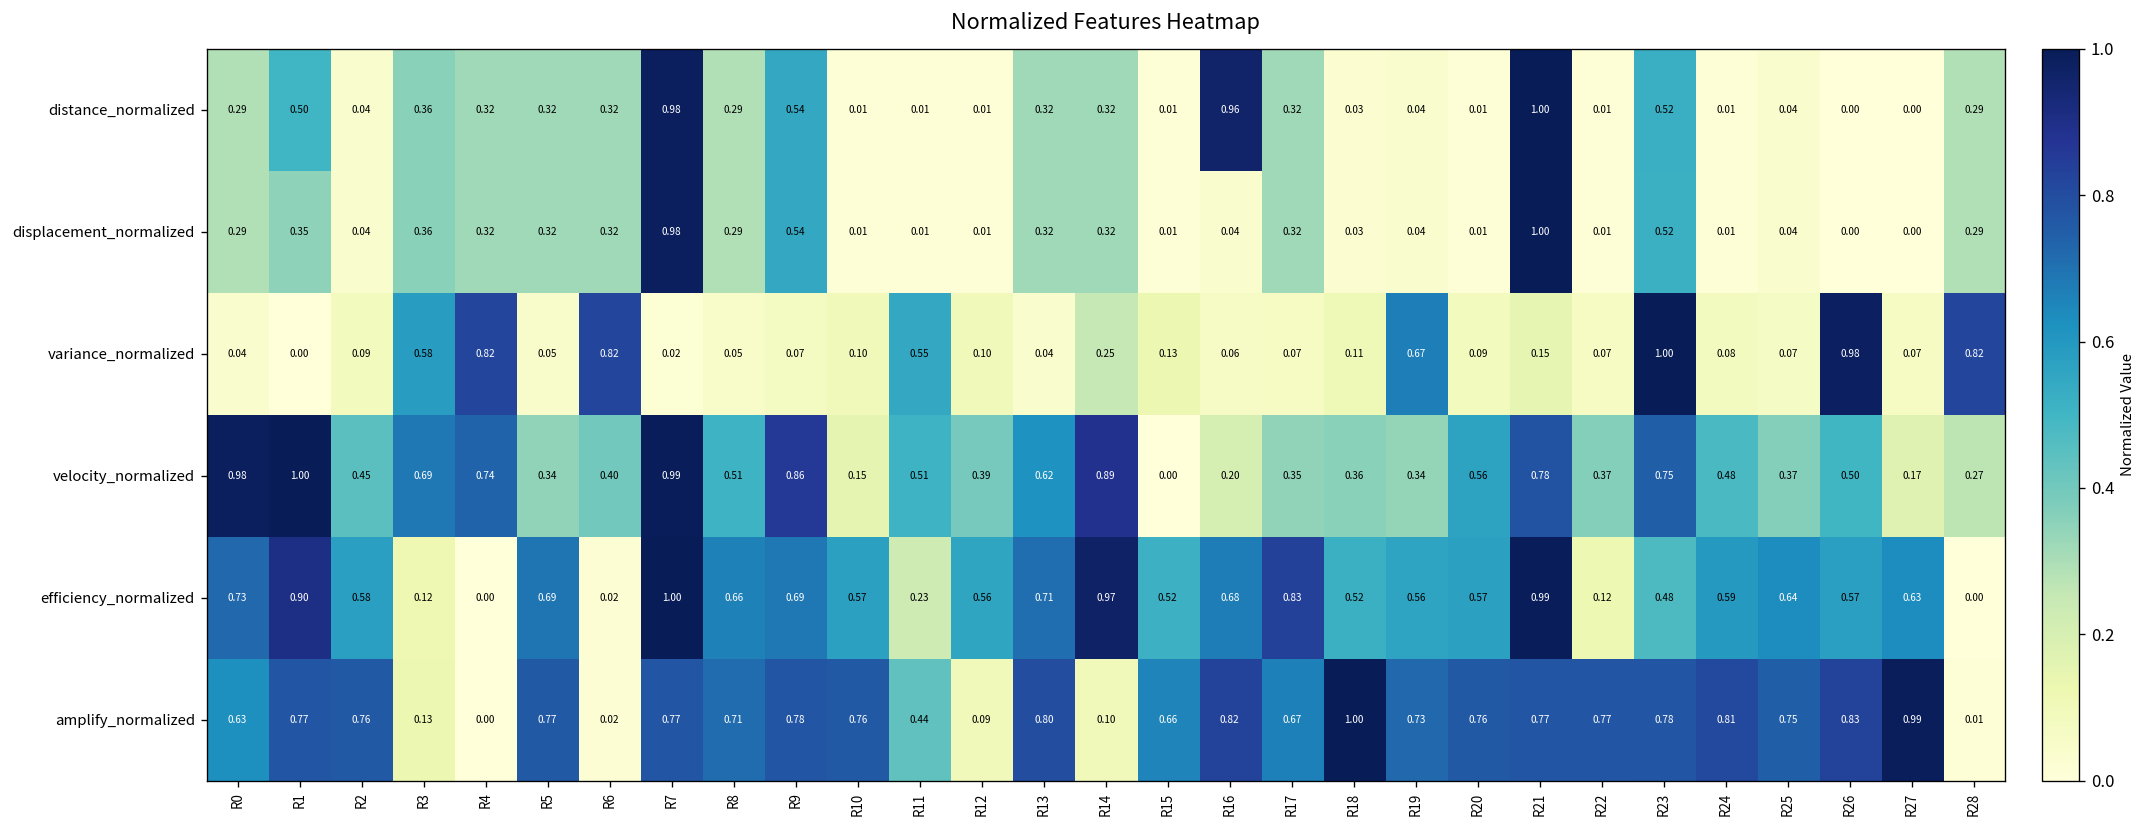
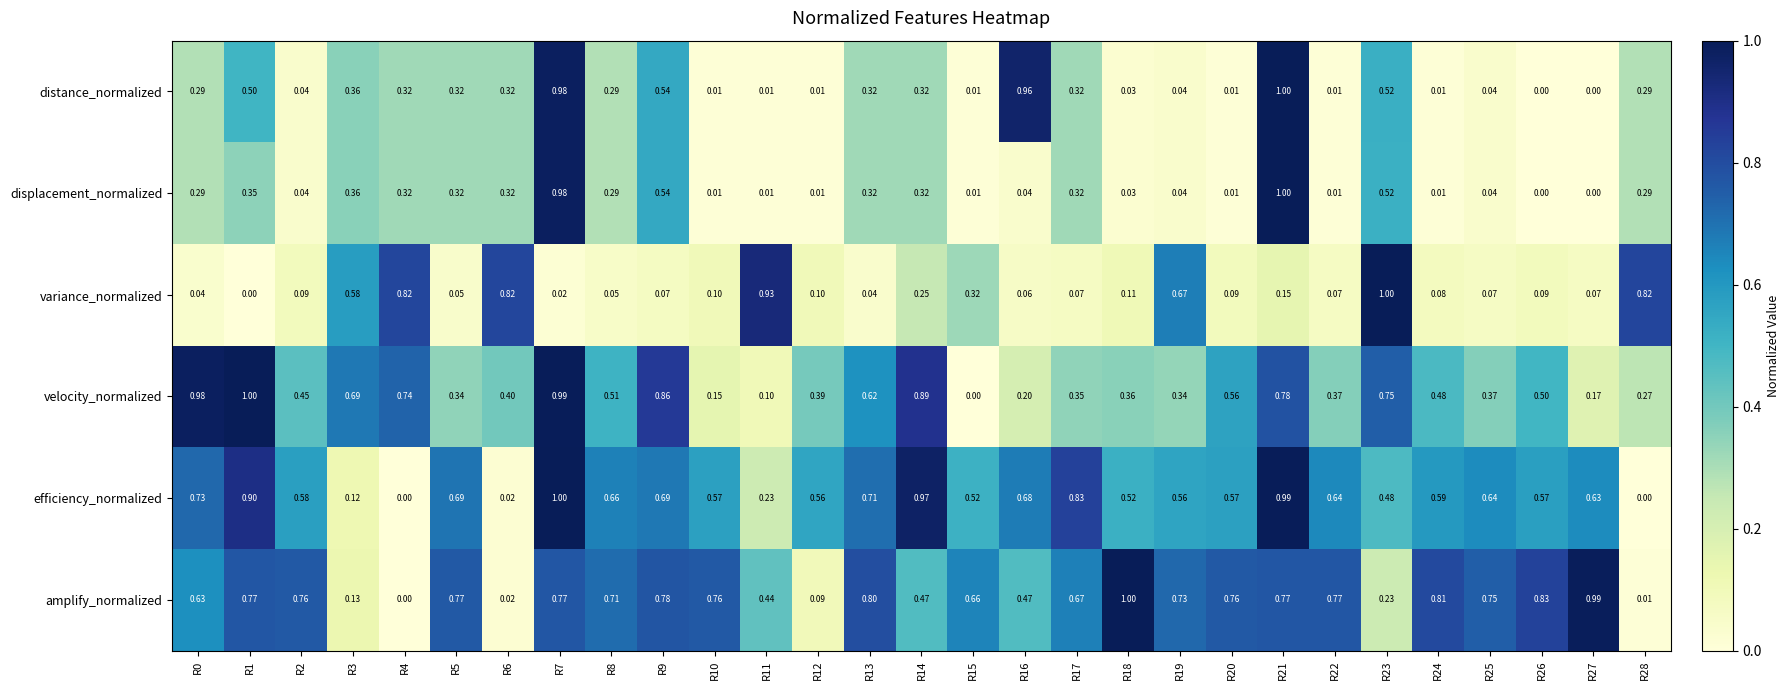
  {
    "distance_normalized": {
      "R0": 0.29,
      "R1": 0.50,
      "R2": 0.04,
      "R3": 0.36,
      "R4": 0.32,
      "R5": 0.32,
      "R6": 0.32,
      "R7": 0.98,
      "R8": 0.29,
      "R9": 0.54,
      "R10": 0.01,
      "R11": 0.01,
      "R12": 0.01,
      "R13": 0.32,
      "R14": 0.32,
      "R15": 0.01,
      "R16": 0.96,
      "R17": 0.32,
      "R18": 0.03,
      "R19": 0.04,
      "R20": 0.01,
      "R21": 1.00,
      "R22": 0.01,
      "R23": 0.52,
      "R24": 0.01,
      "R25": 0.04,
      "R26": 0.00,
      "R27": 0.00,
      "R28": 0.29
    },
    "displacement_normalized": {
      "R0": 0.29,
      "R1": 0.35,
      "R2": 0.04,
      "R3": 0.36,
      "R4": 0.32,
      "R5": 0.32,
      "R6": 0.32,
      "R7": 0.98,
      "R8": 0.29,
      "R9": 0.54,
      "R10": 0.01,
      "R11": 0.01,
      "R12": 0.01,
      "R13": 0.32,
      "R14": 0.32,
      "R15": 0.01,
      "R16": 0.04,
      "R17": 0.32,
      "R18": 0.03,
      "R19": 0.04,
      "R20": 0.01,
      "R21": 1.00,
      "R22": 0.01,
      "R23": 0.52,
      "R24": 0.01,
      "R25": 0.04,
      "R26": 0.00,
      "R27": 0.00,
      "R28": 0.29
    },
    "variance_normalized": {
      "R0": 0.04,
      "R1": 0.00,
      "R2": 0.09,
      "R3": 0.58,
      "R4": 0.82,
      "R5": 0.05,
      "R6": 0.82,
      "R7": 0.02,
      "R8": 0.05,
      "R9": 0.07,
      "R10": 0.10,
-     "R11": 0.55,
+     "R11": 0.93,
      "R12": 0.10,
      "R13": 0.04,
      "R14": 0.25,
-     "R15": 0.13,
+     "R15": 0.32,
      "R16": 0.06,
      "R17": 0.07,
      "R18": 0.11,
      "R19": 0.67,
      "R20": 0.09,
      "R21": 0.15,
      "R22": 0.07,
      "R23": 1.00,
      "R24": 0.08,
      "R25": 0.07,
-     "R26": 0.98,
+     "R26": 0.09,
      "R27": 0.07,
      "R28": 0.82
    },
    "velocity_normalized": {
      "R0": 0.98,
      "R1": 1.00,
      "R2": 0.45,
      "R3": 0.69,
      "R4": 0.74,
      "R5": 0.34,
      "R6": 0.40,
      "R7": 0.99,
      "R8": 0.51,
      "R9": 0.86,
      "R10": 0.15,
-     "R11": 0.51,
+     "R11": 0.10,
      "R12": 0.39,
      "R13": 0.62,
      "R14": 0.89,
      "R15": 0.00,
      "R16": 0.20,
      "R17": 0.35,
      "R18": 0.36,
      "R19": 0.34,
      "R20": 0.56,
      "R21": 0.78,
      "R22": 0.37,
      "R23": 0.75,
      "R24": 0.48,
      "R25": 0.37,
      "R26": 0.50,
      "R27": 0.17,
      "R28": 0.27
    },
    "efficiency_normalized": {
      "R0": 0.73,
      "R1": 0.90,
      "R2": 0.58,
      "R3": 0.12,
      "R4": 0.00,
      "R5": 0.69,
      "R6": 0.02,
      "R7": 1.00,
      "R8": 0.66,
      "R9": 0.69,
      "R10": 0.57,
      "R11": 0.23,
      "R12": 0.56,
      "R13": 0.71,
      "R14": 0.97,
      "R15": 0.52,
      "R16": 0.68,
      "R17": 0.83,
      "R18": 0.52,
      "R19": 0.56,
      "R20": 0.57,
      "R21": 0.99,
-     "R22": 0.12,
+     "R22": 0.64,
      "R23": 0.48,
      "R24": 0.59,
      "R25": 0.64,
      "R26": 0.57,
      "R27": 0.63,
      "R28": 0.00
    },
    "amplify_normalized": {
      "R0": 0.63,
      "R1": 0.77,
      "R2": 0.76,
      "R3": 0.13,
      "R4": 0.00,
      "R5": 0.77,
      "R6": 0.02,
      "R7": 0.77,
      "R8": 0.71,
      "R9": 0.78,
      "R10": 0.76,
      "R11": 0.44,
      "R12": 0.09,
      "R13": 0.80,
-     "R14": 0.10,
+     "R14": 0.47,
      "R15": 0.66,
-     "R16": 0.82,
+     "R16": 0.47,
      "R17": 0.67,
      "R18": 1.00,
      "R19": 0.73,
      "R20": 0.76,
      "R21": 0.77,
      "R22": 0.77,
-     "R23": 0.78,
+     "R23": 0.23,
      "R24": 0.81,
      "R25": 0.75,
      "R26": 0.83,
      "R27": 0.99,
      "R28": 0.01
    }
  }
